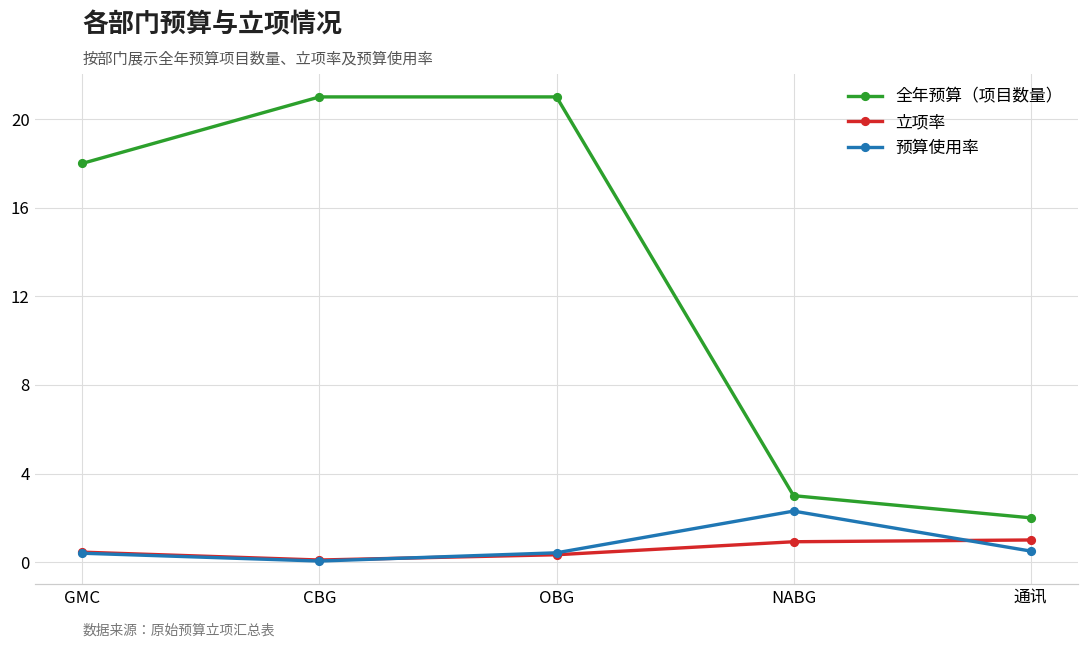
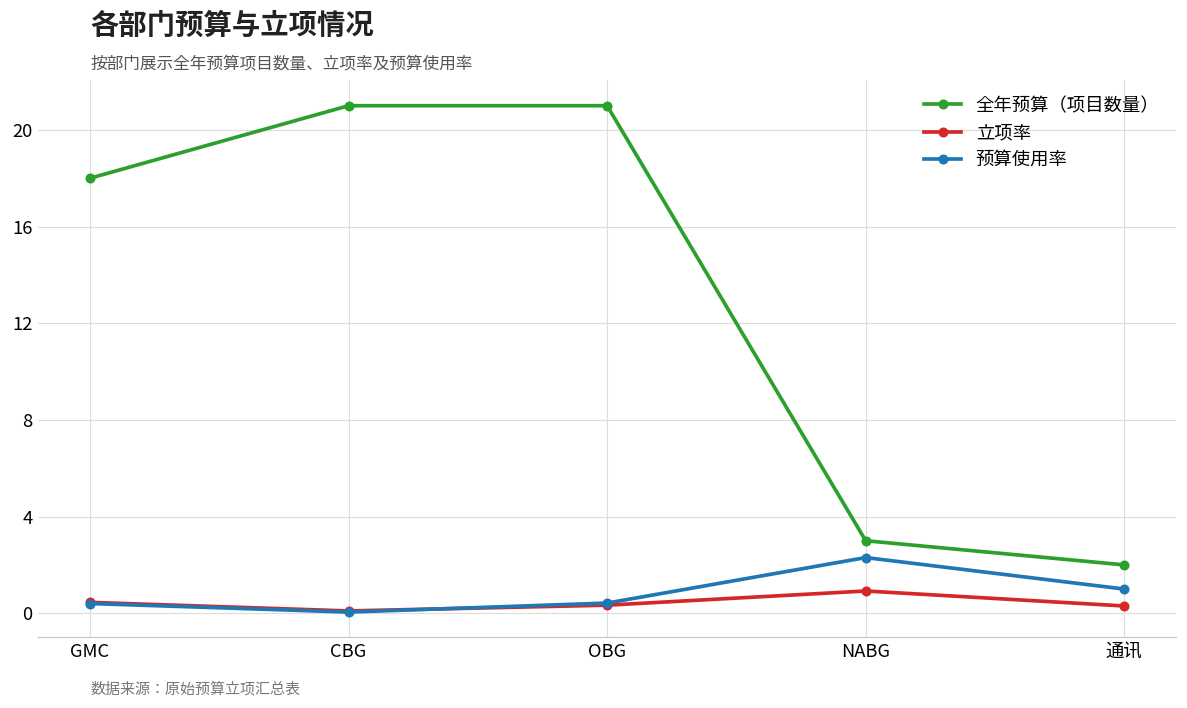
  {
    "全年预算（项目数量）": {
      "GMC": 18.0,
      "CBG": 21.0,
      "OBG": 21.0,
      "NABG": 3.0,
      "通讯": 2.0
    },
    "立项率": {
      "NABG": 0.9,
-     "通讯": 1.0
+     "通讯": 0.3
    },
    "预算使用率": {
      "NABG": 2.3,
-     "通讯": 0.5
+     "通讯": 1.0
    }
  }
